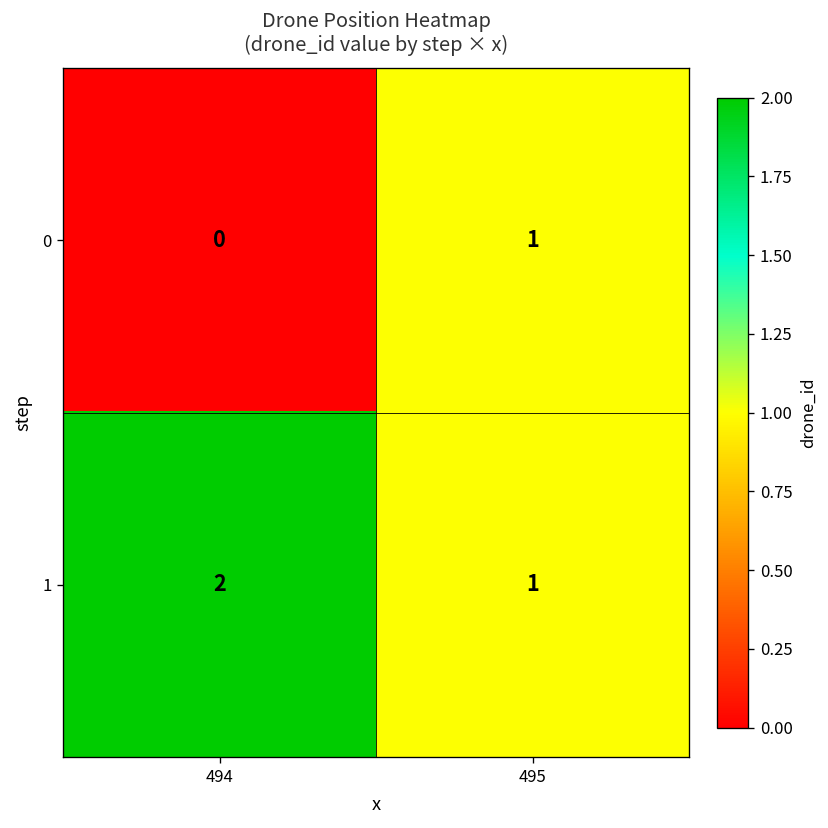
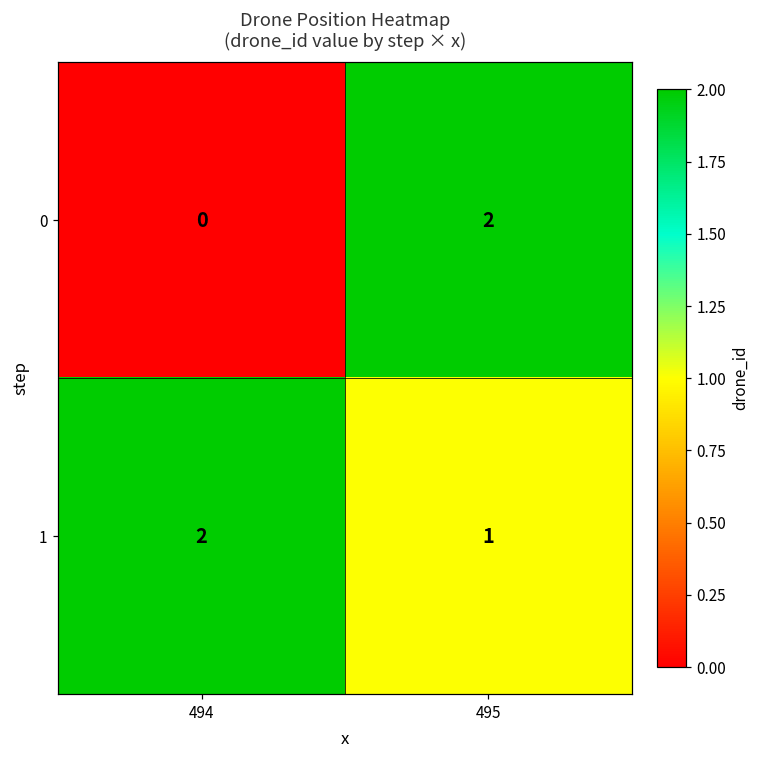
  {
    "0": {
      "494": 0,
-     "495": 1
+     "495": 2
    },
    "1": {
      "494": 2,
      "495": 1
    }
  }
